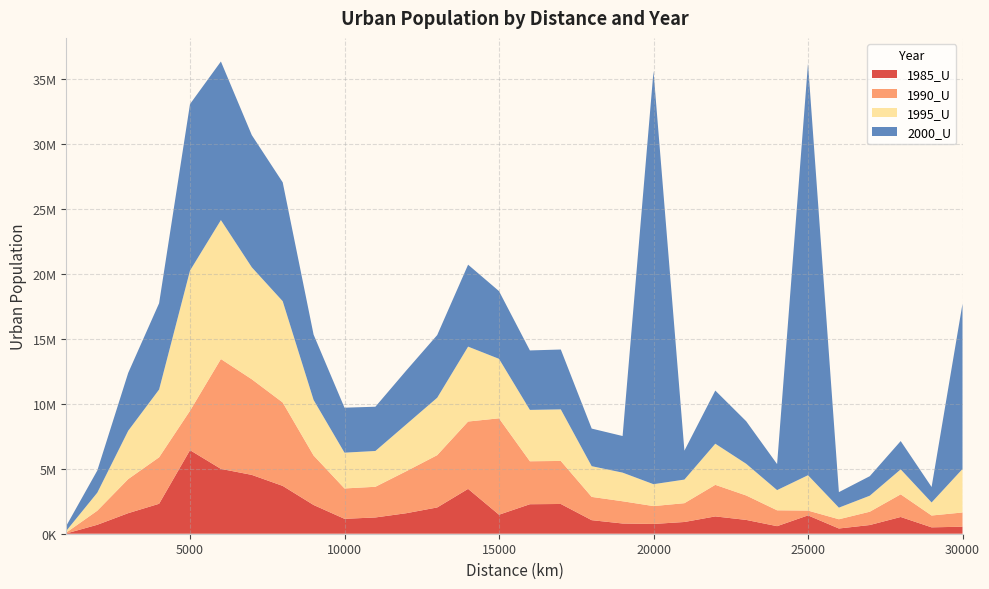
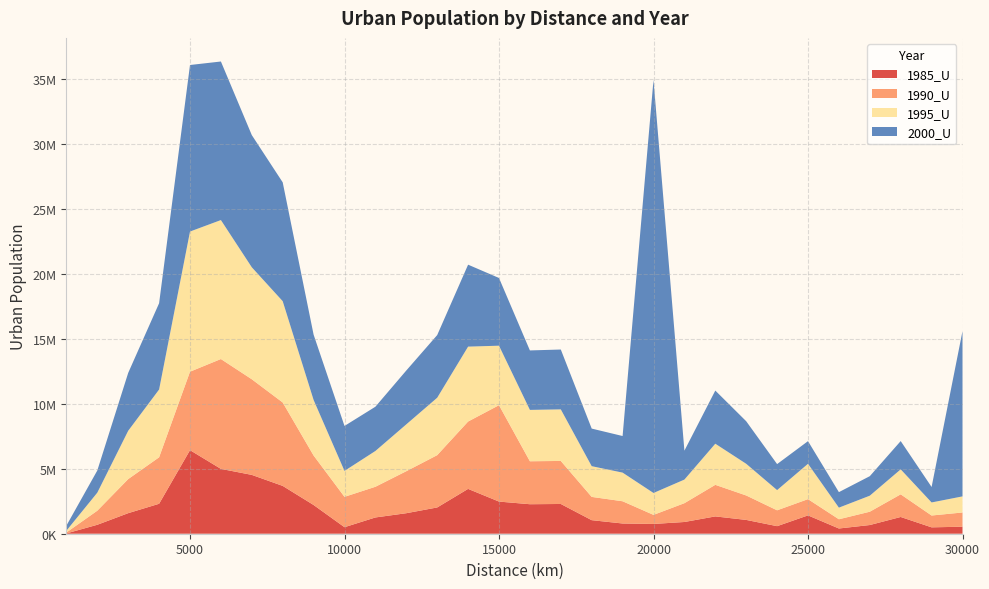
  {
    "1985_U": {
      "5000": 6400000,
-     "10000": 1100000,
-     "15000": 1500000,
+     "10000": 500000,
+     "15000": 2500000,
      "20000": 800000,
      "25000": 1400000,
      "30000": 500000
    },
    "1990_U": {
-     "5000": 3000000,
+     "5000": 6000000,
      "10000": 2300000,
      "15000": 7400000,
-     "20000": 1400000,
-     "25000": 400000,
+     "20000": 700000,
+     "25000": 1300000,
      "30000": 1100000
    },
    "1995_U": {
      "5000": 10800000,
-     "10000": 2800000,
+     "10000": 2000000,
      "15000": 4600000,
      "20000": 1700000,
      "25000": 2700000,
-     "30000": 3300000
+     "30000": 1200000
    },
    "2000_U": {
      "5000": 12800000,
      "10000": 3500000,
      "15000": 5200000,
      "20000": 31800000,
-     "25000": 31700000,
+     "25000": 1700000,
      "30000": 12700000
    }
  }
